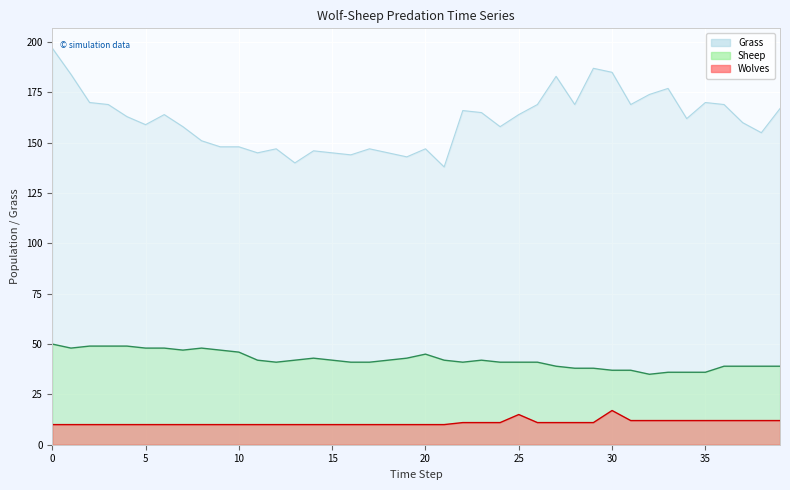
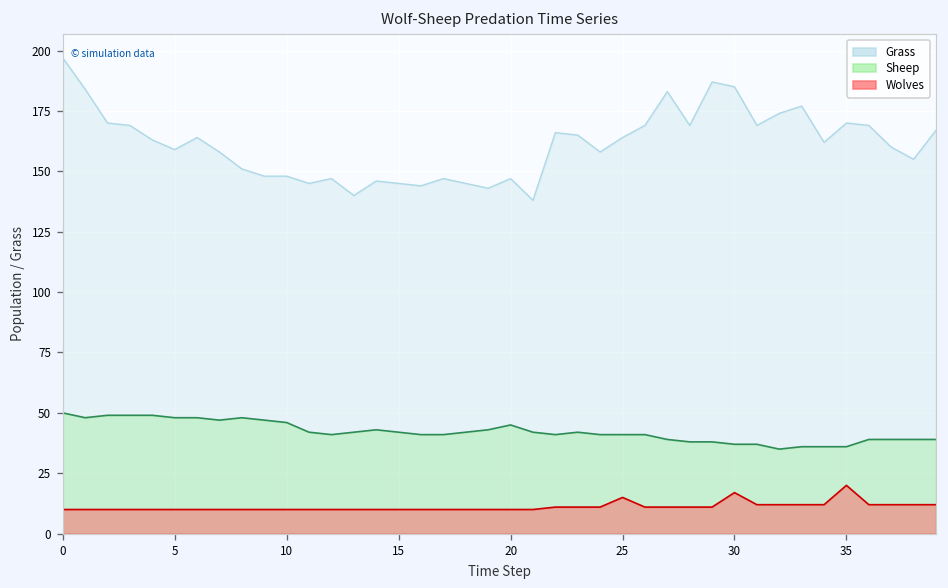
  {
    "Wolves": {
      "0": 10,
      "5": 10,
      "10": 10,
      "15": 10,
      "20": 10,
      "25": 15,
      "30": 17,
-     "35": 12
+     "35": 20
    }
  }
